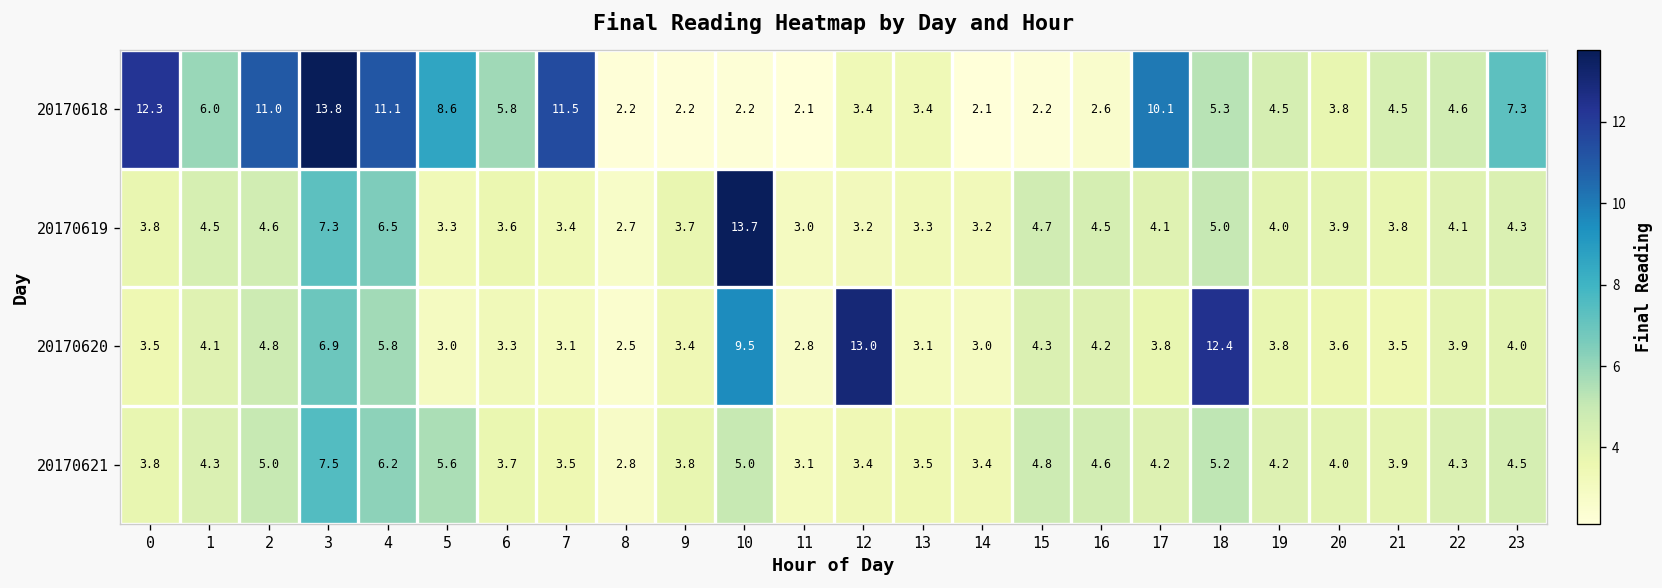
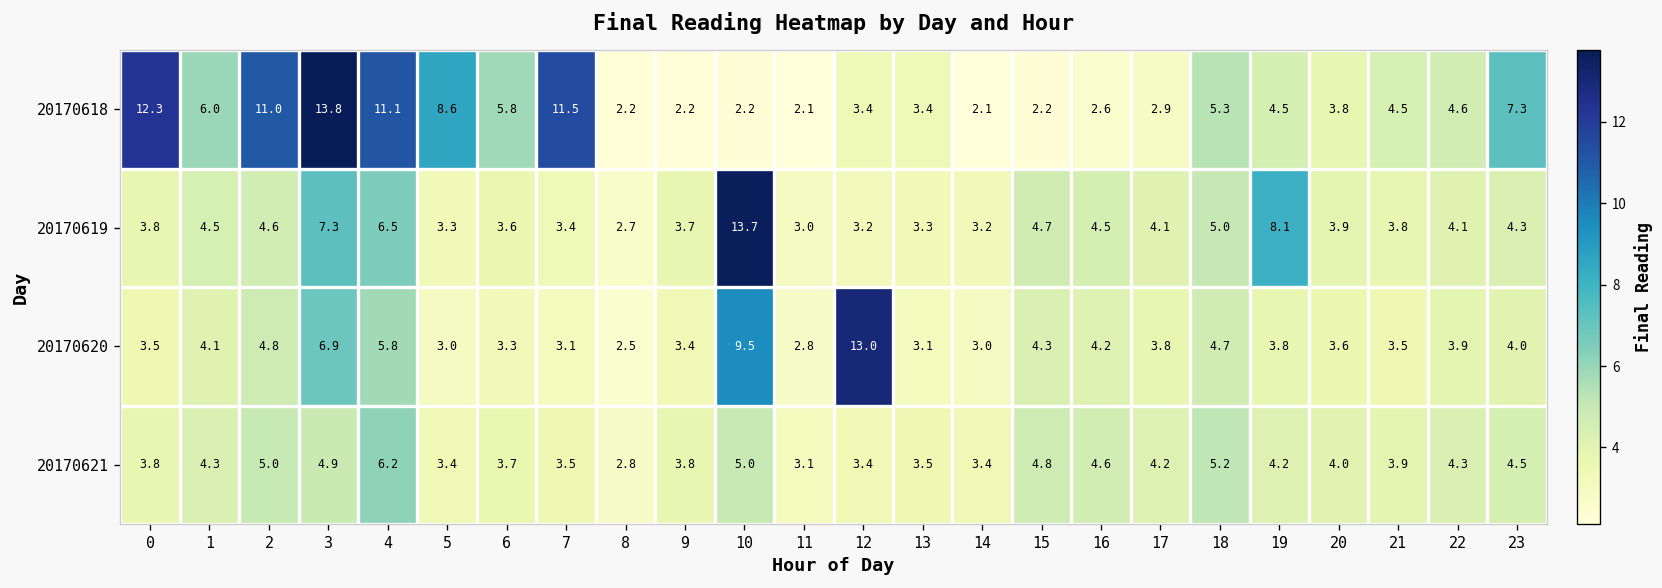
  {
    "20170618": {
      "0": 12.3,
      "1": 6.0,
      "2": 11.0,
      "3": 13.8,
      "4": 11.1,
      "5": 8.6,
      "6": 5.8,
      "7": 11.5,
      "8": 2.2,
      "9": 2.2,
      "10": 2.2,
      "11": 2.1,
      "12": 3.4,
      "13": 3.4,
      "14": 2.1,
      "15": 2.2,
      "16": 2.6,
-     "17": 10.1,
+     "17": 2.9,
      "18": 5.3,
      "19": 4.5,
      "20": 3.8,
      "21": 4.5,
      "22": 4.6,
      "23": 7.3
    },
    "20170619": {
      "0": 3.8,
      "1": 4.5,
      "2": 4.6,
      "3": 7.3,
      "4": 6.5,
      "5": 3.3,
      "6": 3.6,
      "7": 3.4,
      "8": 2.7,
      "9": 3.7,
      "10": 13.7,
      "11": 3.0,
      "12": 3.2,
      "13": 3.3,
      "14": 3.2,
      "15": 4.7,
      "16": 4.5,
      "17": 4.1,
      "18": 5.0,
-     "19": 4.0,
+     "19": 8.1,
      "20": 3.9,
      "21": 3.8,
      "22": 4.1,
      "23": 4.3
    },
    "20170620": {
      "0": 3.5,
      "1": 4.1,
      "2": 4.8,
      "3": 6.9,
      "4": 5.8,
      "5": 3.0,
      "6": 3.3,
      "7": 3.1,
      "8": 2.5,
      "9": 3.4,
      "10": 9.5,
      "11": 2.8,
      "12": 13.0,
      "13": 3.1,
      "14": 3.0,
      "15": 4.3,
      "16": 4.2,
      "17": 3.8,
-     "18": 12.4,
+     "18": 4.7,
      "19": 3.8,
      "20": 3.6,
      "21": 3.5,
      "22": 3.9,
      "23": 4.0
    },
    "20170621": {
      "0": 3.8,
      "1": 4.3,
      "2": 5.0,
-     "3": 7.5,
+     "3": 4.9,
      "4": 6.2,
-     "5": 5.6,
+     "5": 3.4,
      "6": 3.7,
      "7": 3.5,
      "8": 2.8,
      "9": 3.8,
      "10": 5.0,
      "11": 3.1,
      "12": 3.4,
      "13": 3.5,
      "14": 3.4,
      "15": 4.8,
      "16": 4.6,
      "17": 4.2,
      "18": 5.2,
      "19": 4.2,
      "20": 4.0,
      "21": 3.9,
      "22": 4.3,
      "23": 4.5
    }
  }
